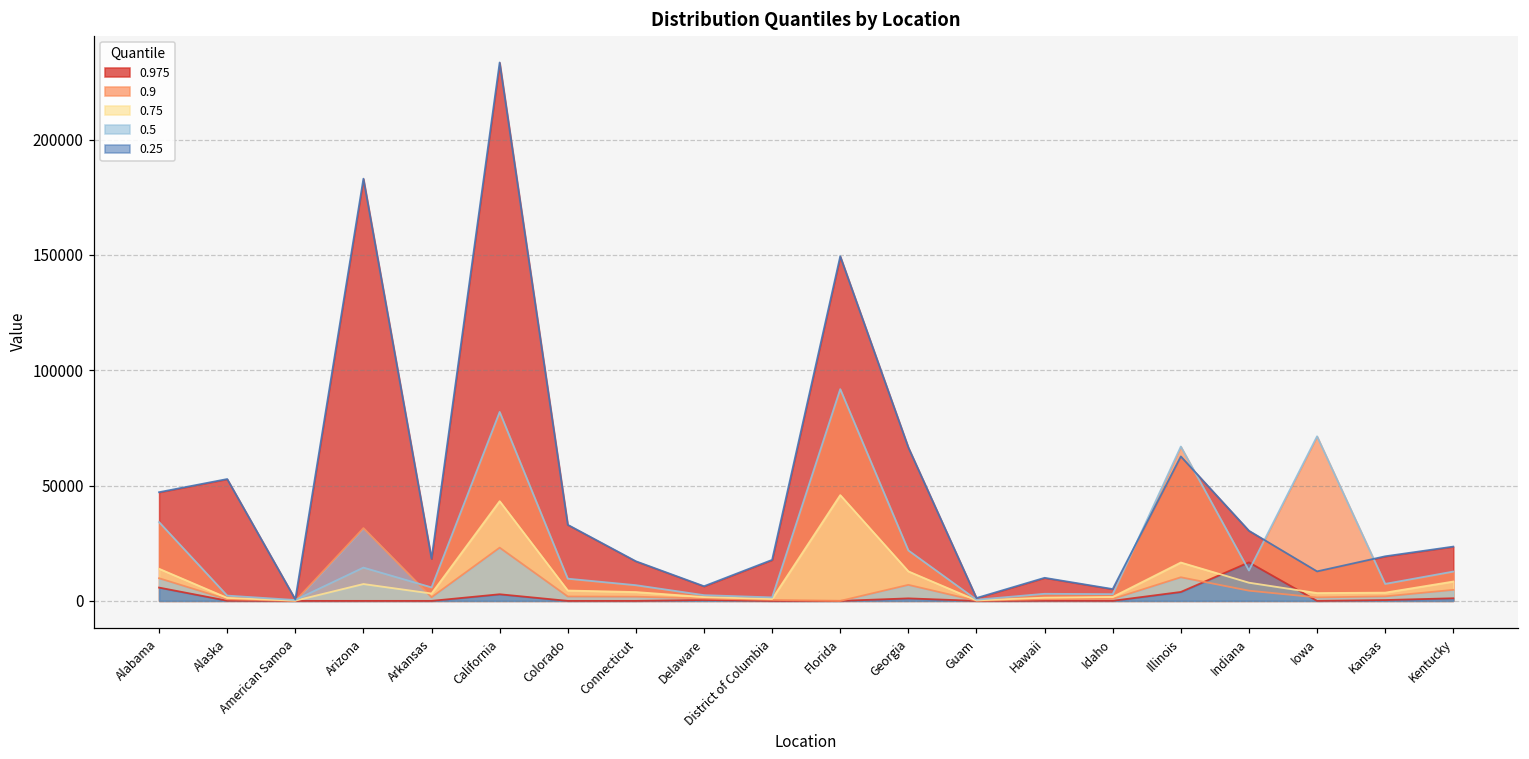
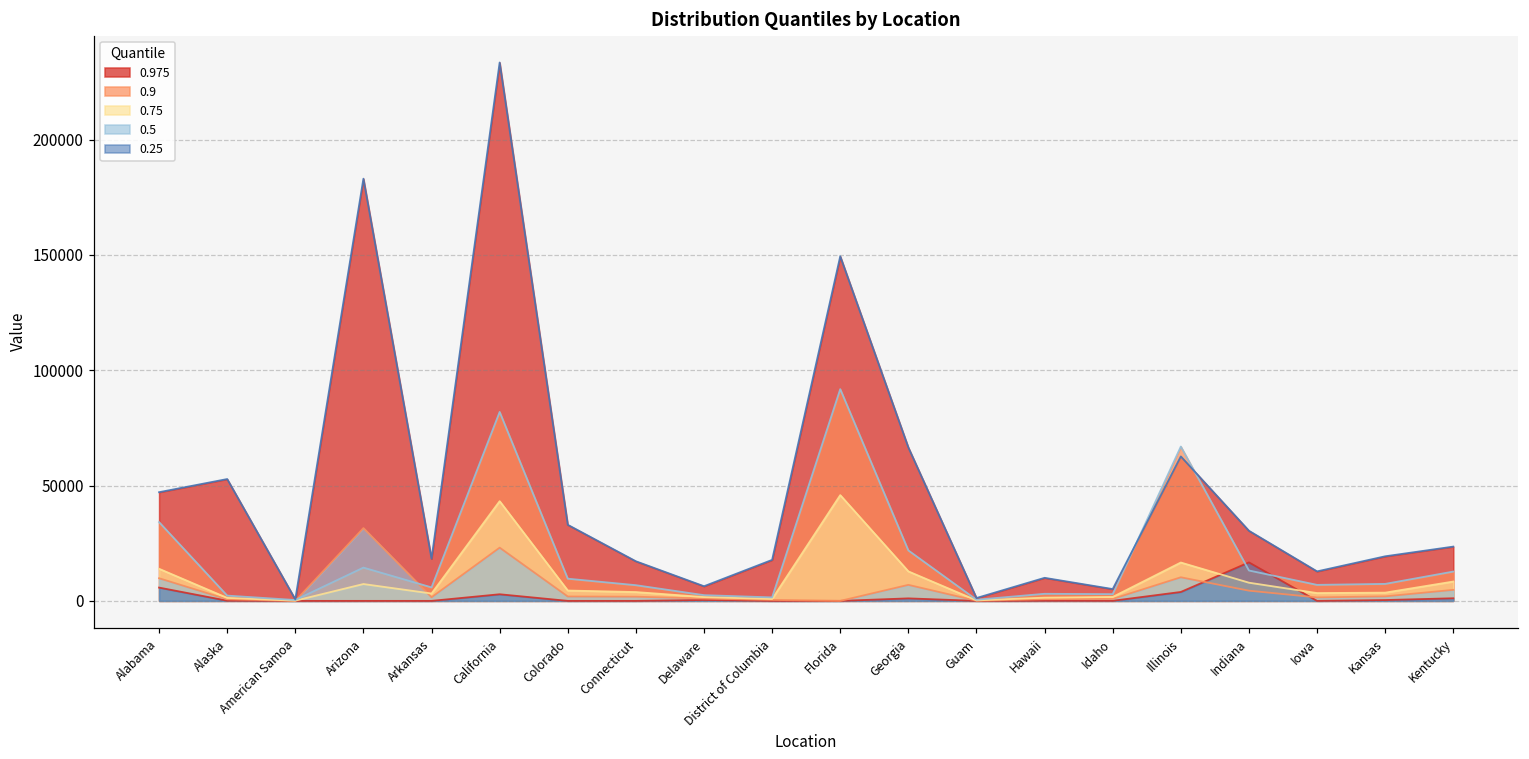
  {
    "0.25": {
      "Alabama": 6000,
      "Arizona": 0,
      "Arkansas": 0,
      "California": 3000,
      "Colorado": 0,
      "Connecticut": 0,
      "Georgia": 1000,
      "Illinois": 4000,
      "Indiana": 17000,
      "Iowa": 0,
      "Kansas": 0,
      "Kentucky": 1000
    },
    "0.975": {
      "Alabama": 47000,
      "Alaska": 53000,
      "Arizona": 183000,
      "Arkansas": 18000,
      "California": 233000,
      "Colorado": 33000,
      "Connecticut": 17000,
      "Delaware": 6000,
      "District of Columbia": 18000,
      "Florida": 149000,
      "Georgia": 67000,
      "Hawaii": 10000,
      "Idaho": 5000,
      "Illinois": 63000,
      "Indiana": 30000,
      "Iowa": 13000,
      "Kansas": 19000,
      "Kentucky": 24000
    },
    "0.9": {
      "Alabama": 34000,
      "Arizona": 14000,
      "Arkansas": 6000,
      "California": 82000,
      "Colorado": 10000,
      "Connecticut": 7000,
      "Florida": 92000,
      "Georgia": 22000,
      "Hawaii": 3000,
      "Idaho": 3000,
      "Illinois": 67000,
      "Indiana": 13000,
-     "Iowa": 71000,
+     "Iowa": 7000,
      "Kansas": 7000,
      "Kentucky": 13000
    },
    "0.75": {
      "Alabama": 14000,
      "Arizona": 7000,
      "Arkansas": 3000,
      "California": 43000,
      "Colorado": 4000,
      "Connecticut": 4000,
      "Florida": 46000,
      "Georgia": 13000,
      "Illinois": 17000,
      "Indiana": 8000,
      "Iowa": 3000,
      "Kansas": 4000,
      "Kentucky": 8000
    },
    "0.5": {
      "Alabama": 10000,
      "Arizona": 32000,
      "Arkansas": 2000,
      "California": 23000,
      "Colorado": 2000,
      "Connecticut": 2000,
      "Georgia": 7000,
      "Illinois": 10000,
      "Indiana": 4000,
      "Iowa": 1000,
      "Kansas": 2000,
      "Kentucky": 5000
    }
  }
